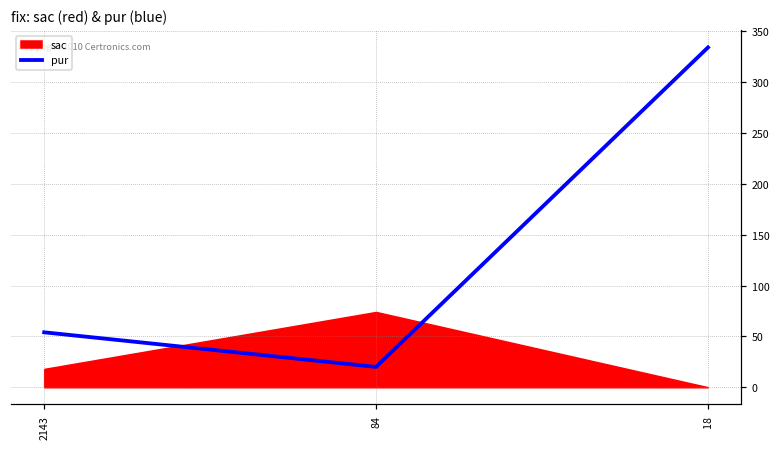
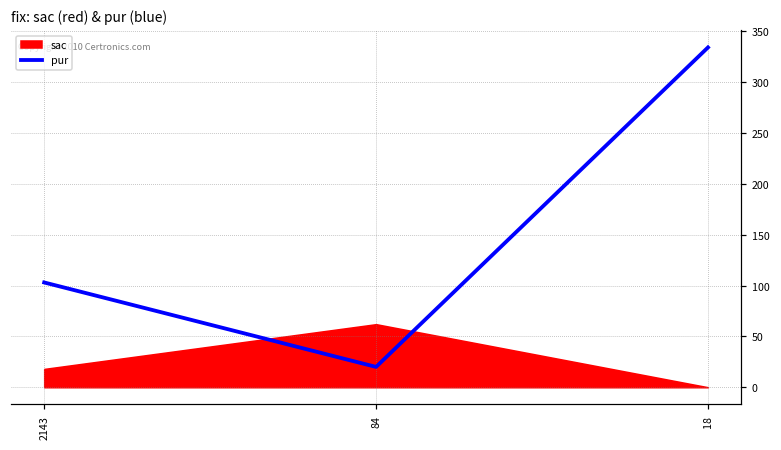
  {
    "pur": {
-     "2143": 50,
+     "2143": 100,
      "84": 20,
      "18": 330
    },
    "sac": {
      "2143": 20,
-     "84": 70,
+     "84": 60,
      "18": 0
    }
  }
